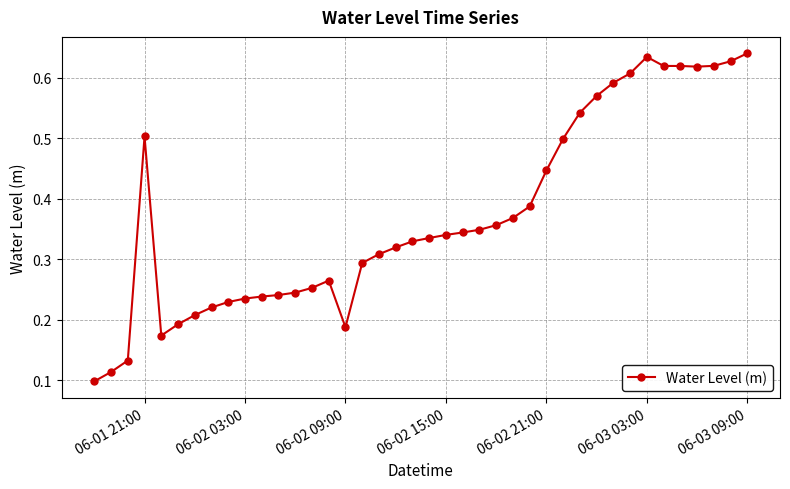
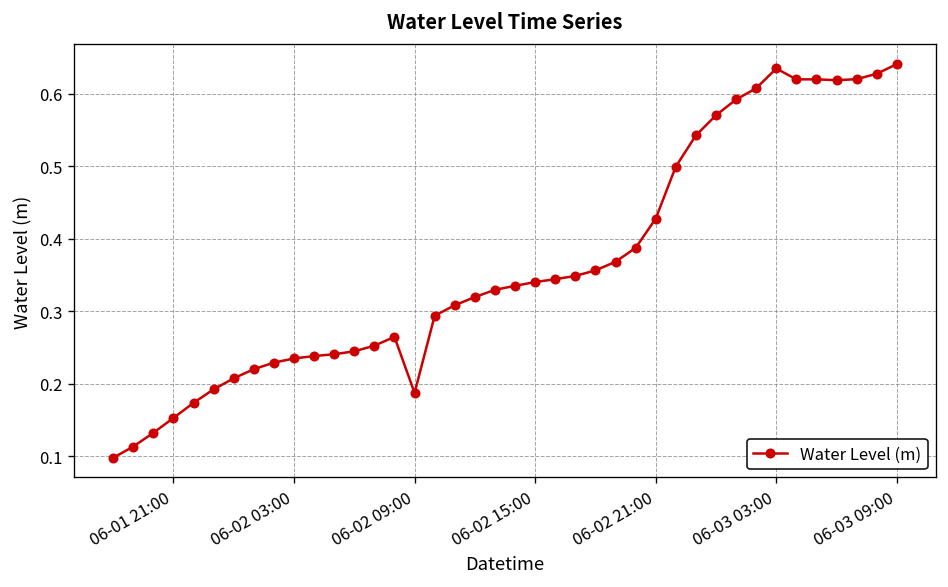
  {
-   "06-01 21:00": 0.50,
+   "06-01 21:00": 0.15,
    "06-02 03:00": 0.24,
    "06-02 09:00": 0.19,
    "06-02 15:00": 0.34,
-   "06-02 21:00": 0.45,
+   "06-02 21:00": 0.43,
    "06-03 03:00": 0.63,
    "06-03 09:00": 0.64
  }
